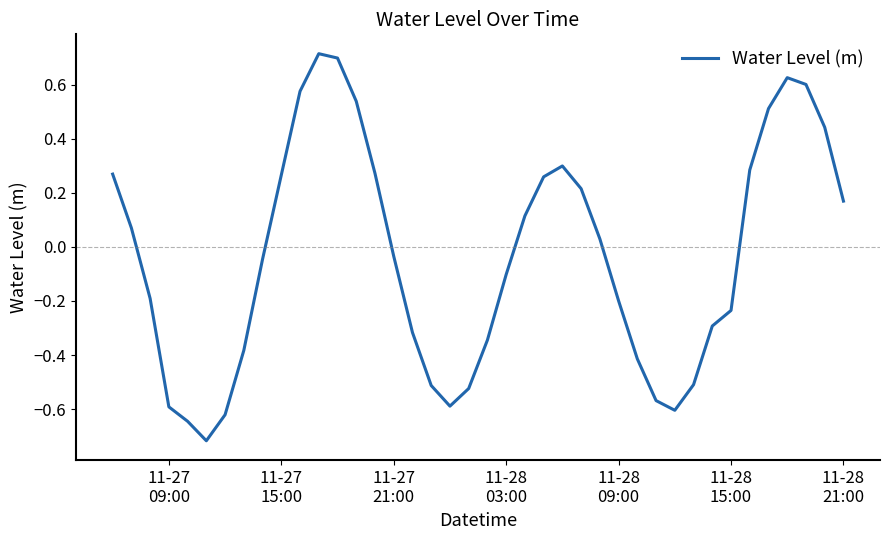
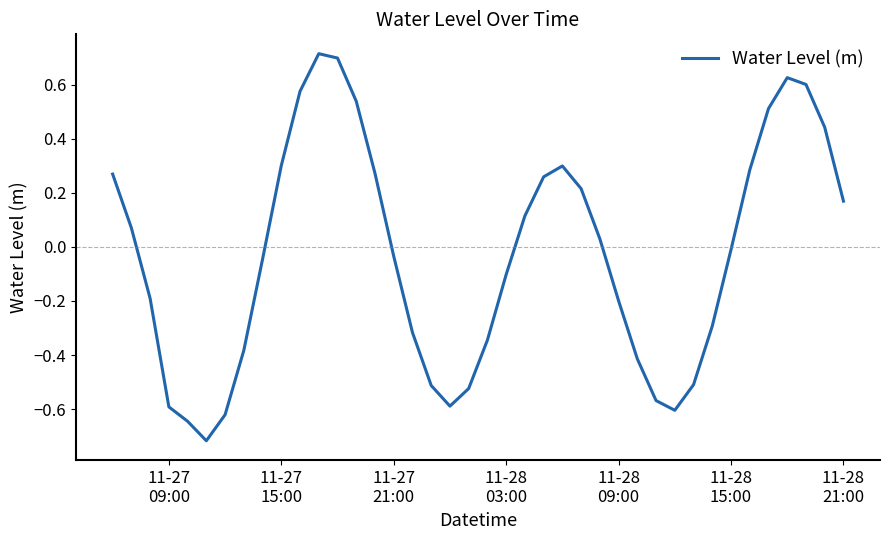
  {
    "11-27 09:00": -0.59,
-   "11-27 15:00": 0.27,
+   "11-27 15:00": 0.30,
    "11-27 21:00": -0.03,
    "11-28 03:00": -0.10,
    "11-28 09:00": -0.20,
-   "11-28 15:00": -0.24,
+   "11-28 15:00": -0.01,
    "11-28 21:00": 0.17
  }
